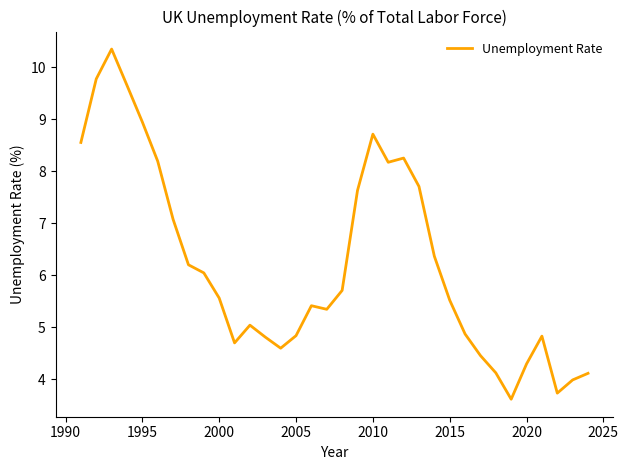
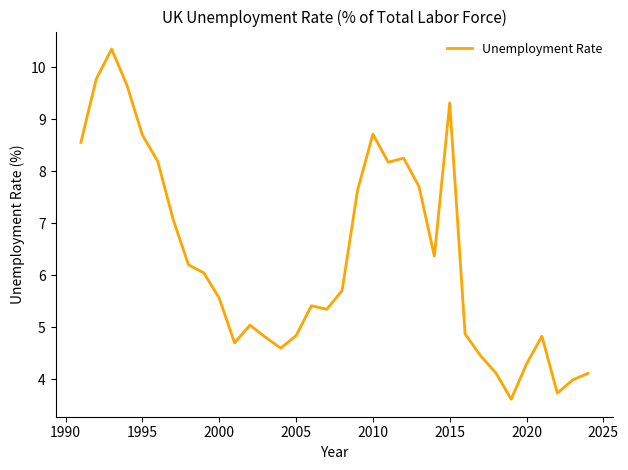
  {
-   "1995": 8.9,
+   "1995": 8.7,
    "2000": 5.6,
    "2005": 4.8,
    "2010": 8.7,
-   "2015": 5.5,
+   "2015": 9.3,
    "2020": 4.3
  }
